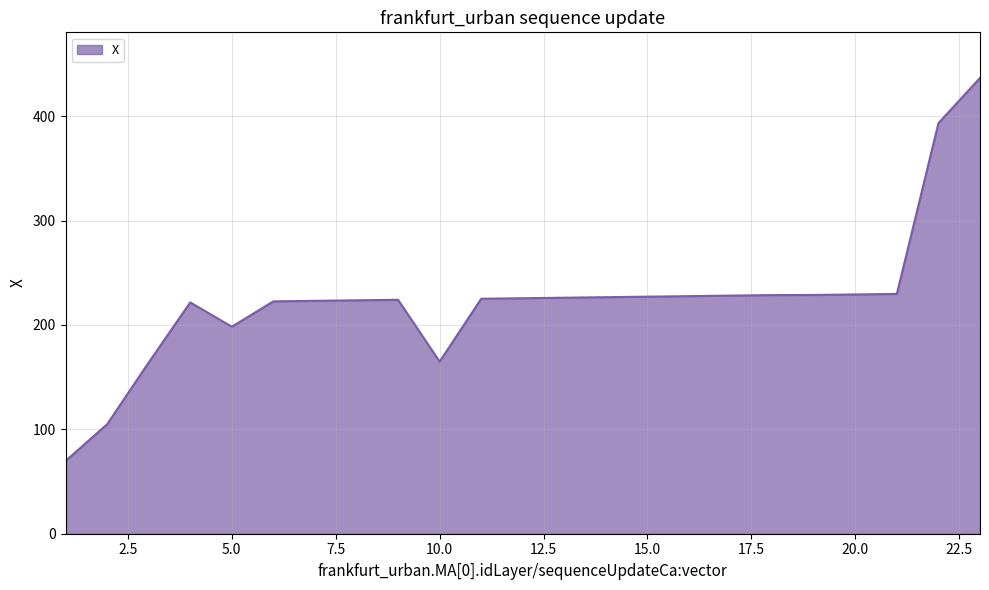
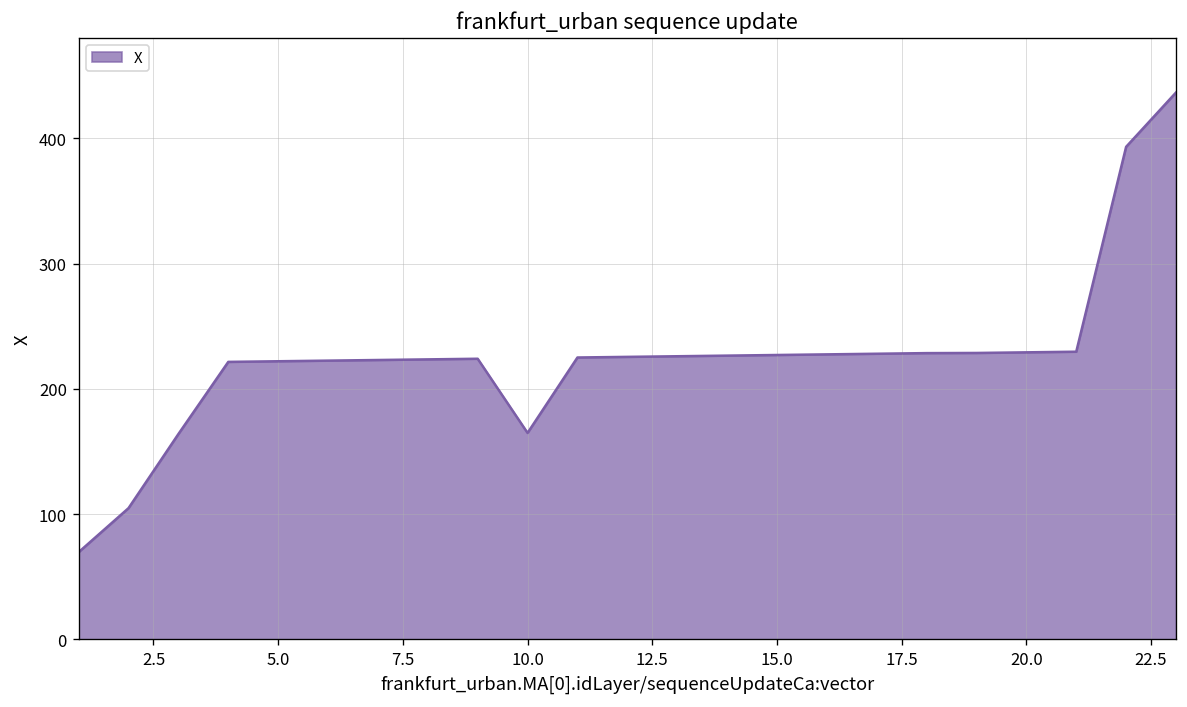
  {
-   "5.0": 198,
+   "5.0": 222,
    "10.0": 165,
    "15.0": 227,
    "20.0": 229
  }
